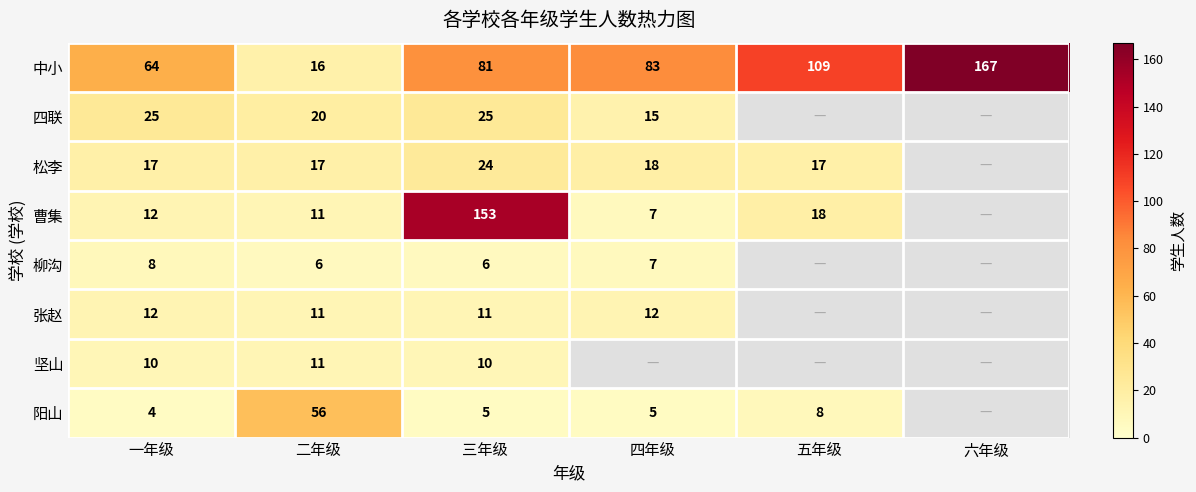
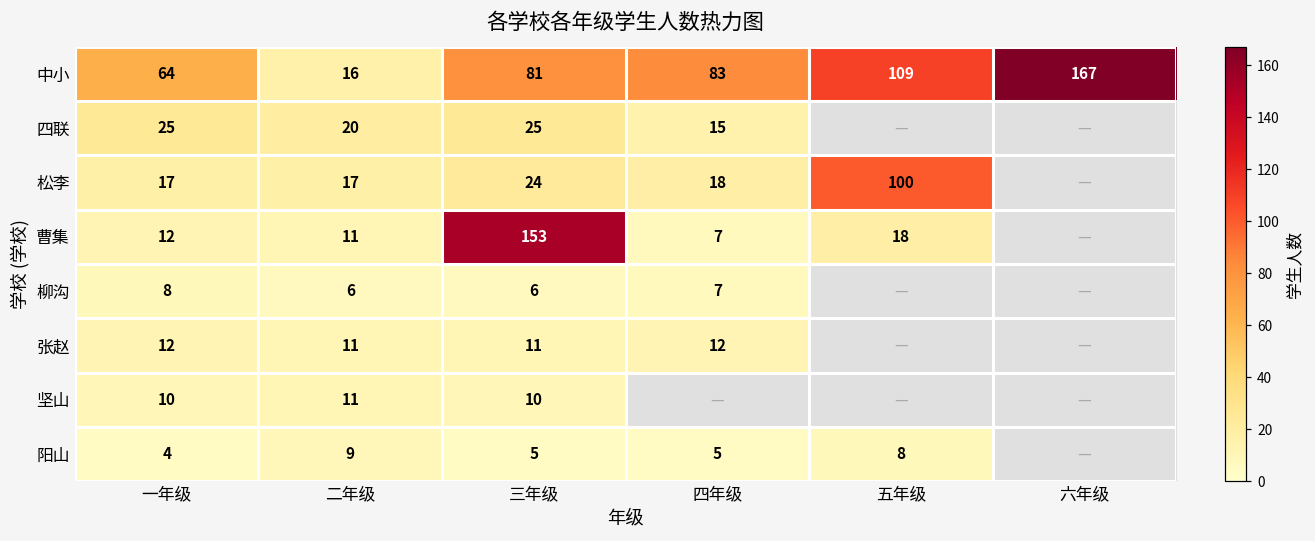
  {
    "中小": {
      "一年级": 64,
      "二年级": 16,
      "三年级": 81,
      "四年级": 83,
      "五年级": 109,
      "六年级": 167
    },
    "四联": {
      "一年级": 25,
      "二年级": 20,
      "三年级": 25,
      "四年级": 15
    },
    "松李": {
      "一年级": 17,
      "二年级": 17,
      "三年级": 24,
      "四年级": 18,
-     "五年级": 17
+     "五年级": 100
    },
    "曹集": {
      "一年级": 12,
      "二年级": 11,
      "三年级": 153,
      "四年级": 7,
      "五年级": 18
    },
    "柳沟": {
      "一年级": 8,
      "二年级": 6,
      "三年级": 6,
      "四年级": 7
    },
    "张赵": {
      "一年级": 12,
      "二年级": 11,
      "三年级": 11,
      "四年级": 12
    },
    "坚山": {
      "一年级": 10,
      "二年级": 11,
      "三年级": 10
    },
    "阳山": {
      "一年级": 4,
-     "二年级": 56,
+     "二年级": 9,
      "三年级": 5,
      "四年级": 5,
      "五年级": 8
    }
  }
